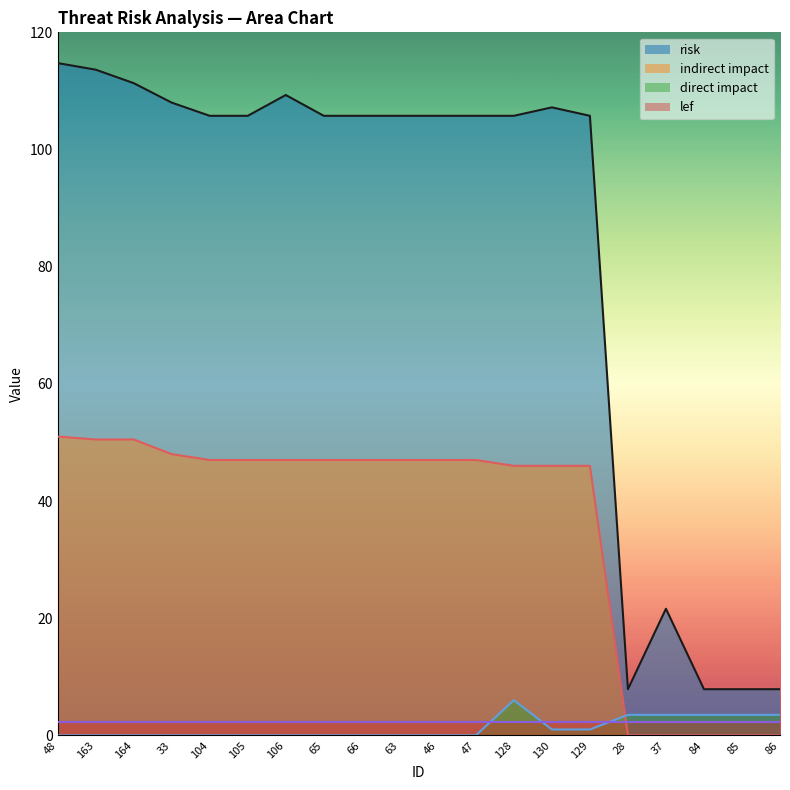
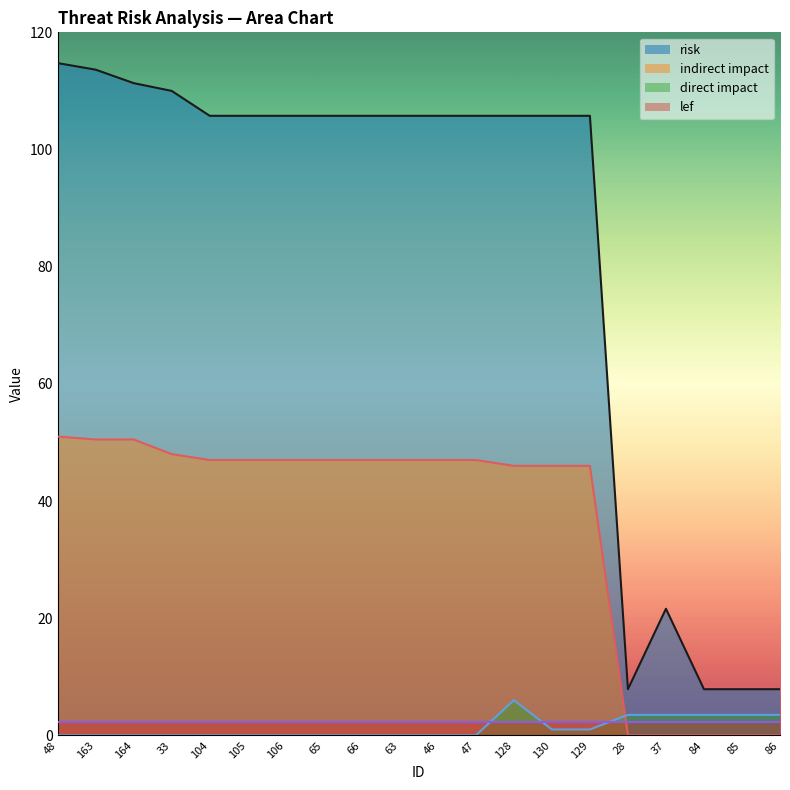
  {
    "risk": {
      "48": 115,
      "163": 114,
      "164": 111,
-     "33": 108,
+     "33": 110,
      "104": 106,
      "105": 106,
-     "106": 109,
+     "106": 106,
      "65": 106,
      "66": 106,
      "63": 106,
      "46": 106,
      "47": 106,
      "128": 106,
-     "130": 107,
+     "130": 106,
      "129": 106,
      "28": 8,
      "37": 22,
      "84": 8,
      "85": 8,
      "86": 8
    },
    "direct impact": {
      "48": 0,
      "163": 0,
      "164": 0,
      "33": 0,
      "104": 0,
      "105": 0,
      "106": 0,
      "65": 0,
      "66": 0,
      "63": 0,
      "46": 0,
      "47": 0,
      "128": 6,
      "130": 1,
      "129": 1,
      "28": 4,
      "37": 4,
      "84": 4,
      "85": 4,
      "86": 4
    }
  }
